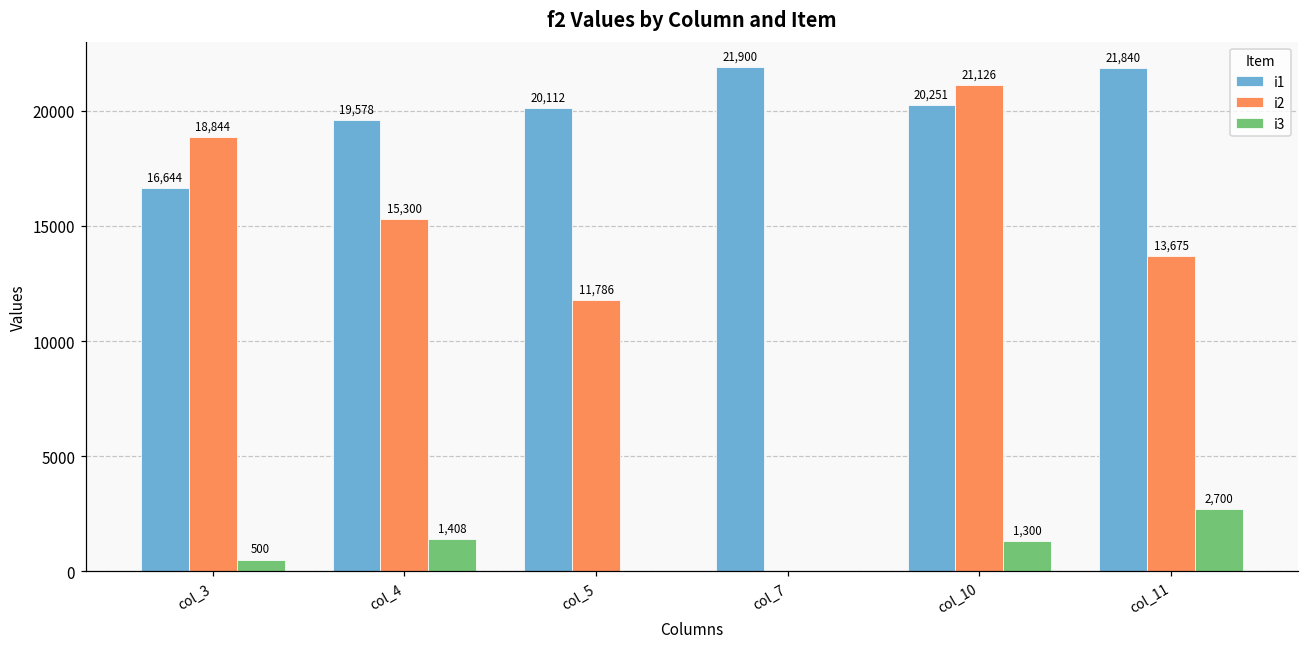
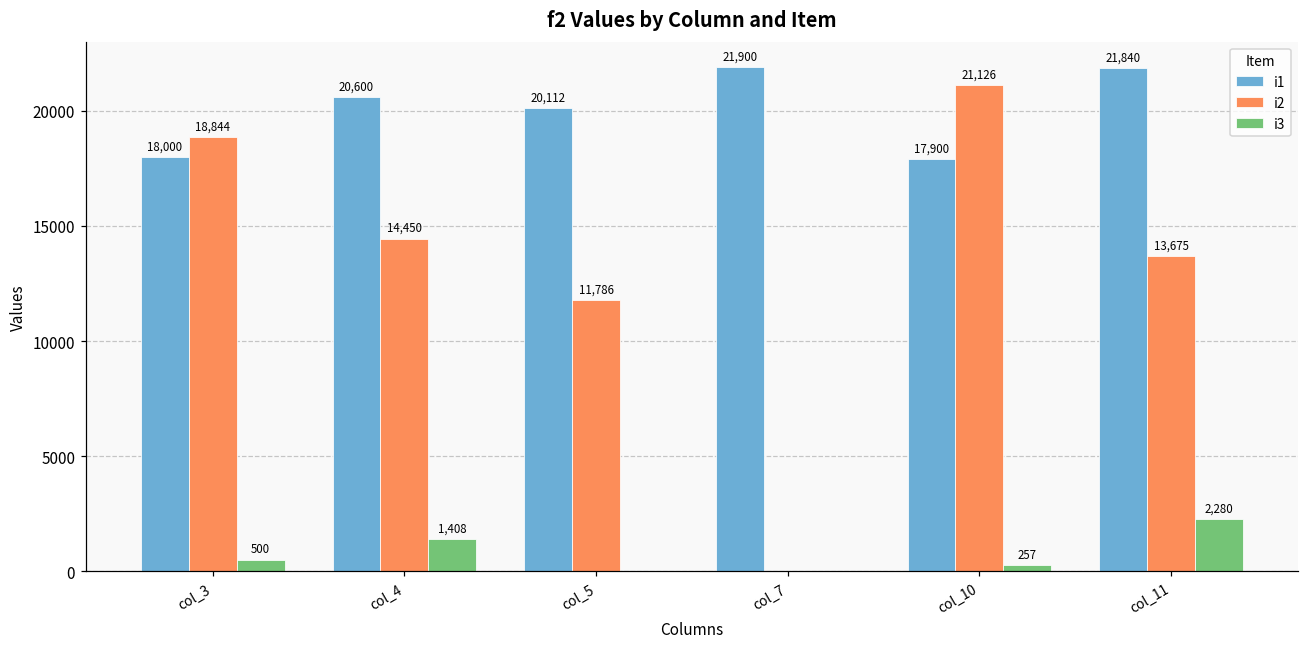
  {
    "i1": {
-     "col_3": "16,644",
-     "col_4": "19,578",
+     "col_3": "18,000",
+     "col_4": "20,600",
      "col_5": "20,112",
      "col_7": "21,900",
-     "col_10": "20,251",
+     "col_10": "17,900",
      "col_11": "21,840"
    },
    "i2": {
      "col_3": "18,844",
-     "col_4": "15,300",
+     "col_4": "14,450",
      "col_5": "11,786",
      "col_10": "21,126",
      "col_11": "13,675"
    },
    "i3": {
      "col_3": "500",
      "col_4": "1,408",
-     "col_10": "1,300",
-     "col_11": "2,700"
+     "col_10": "257",
+     "col_11": "2,280"
    }
  }
